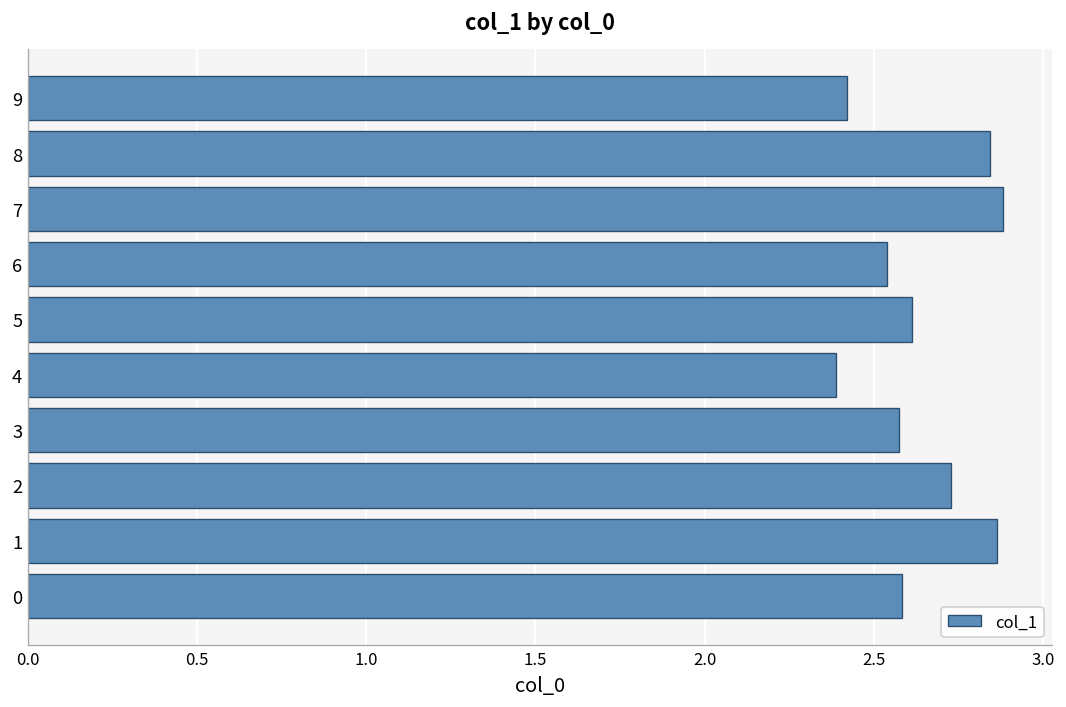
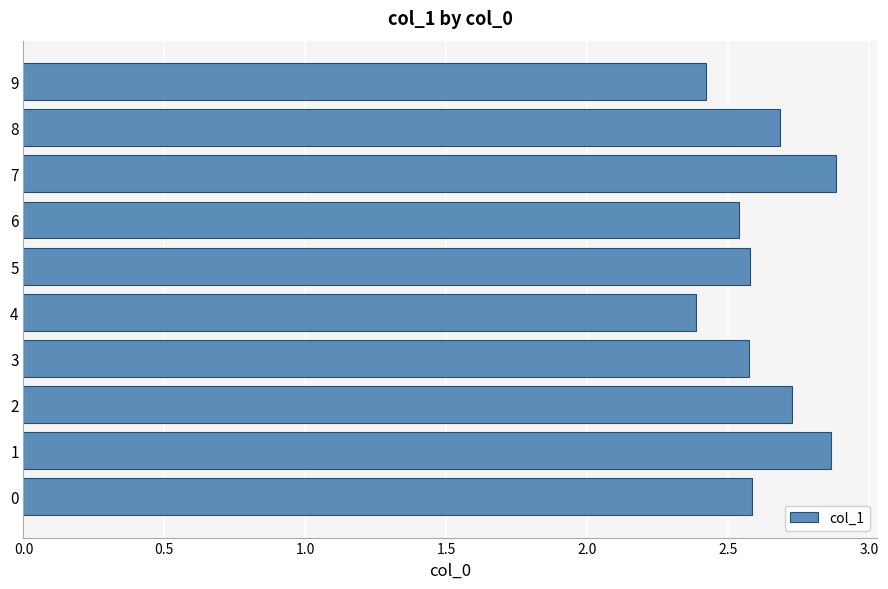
  {
    "9": 2.42,
-   "8": 2.84,
+   "8": 2.68,
    "7": 2.88,
    "6": 2.54,
-   "5": 2.61,
+   "5": 2.58,
    "4": 2.39,
    "3": 2.57,
    "2": 2.73,
    "1": 2.87,
    "0": 2.58
  }
